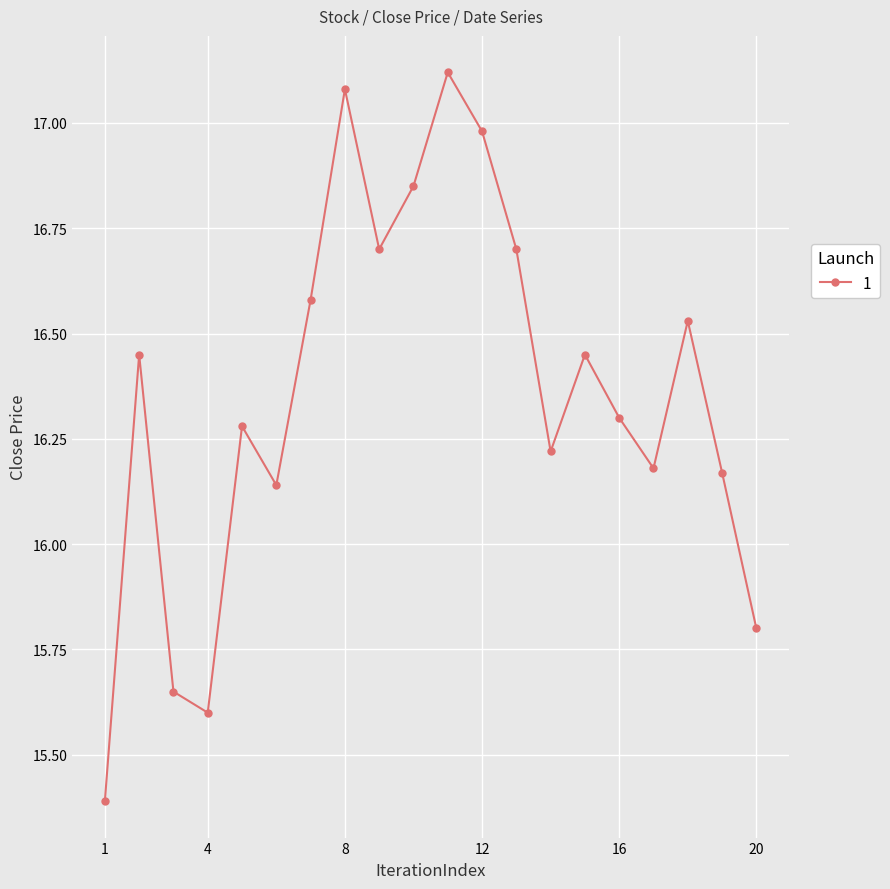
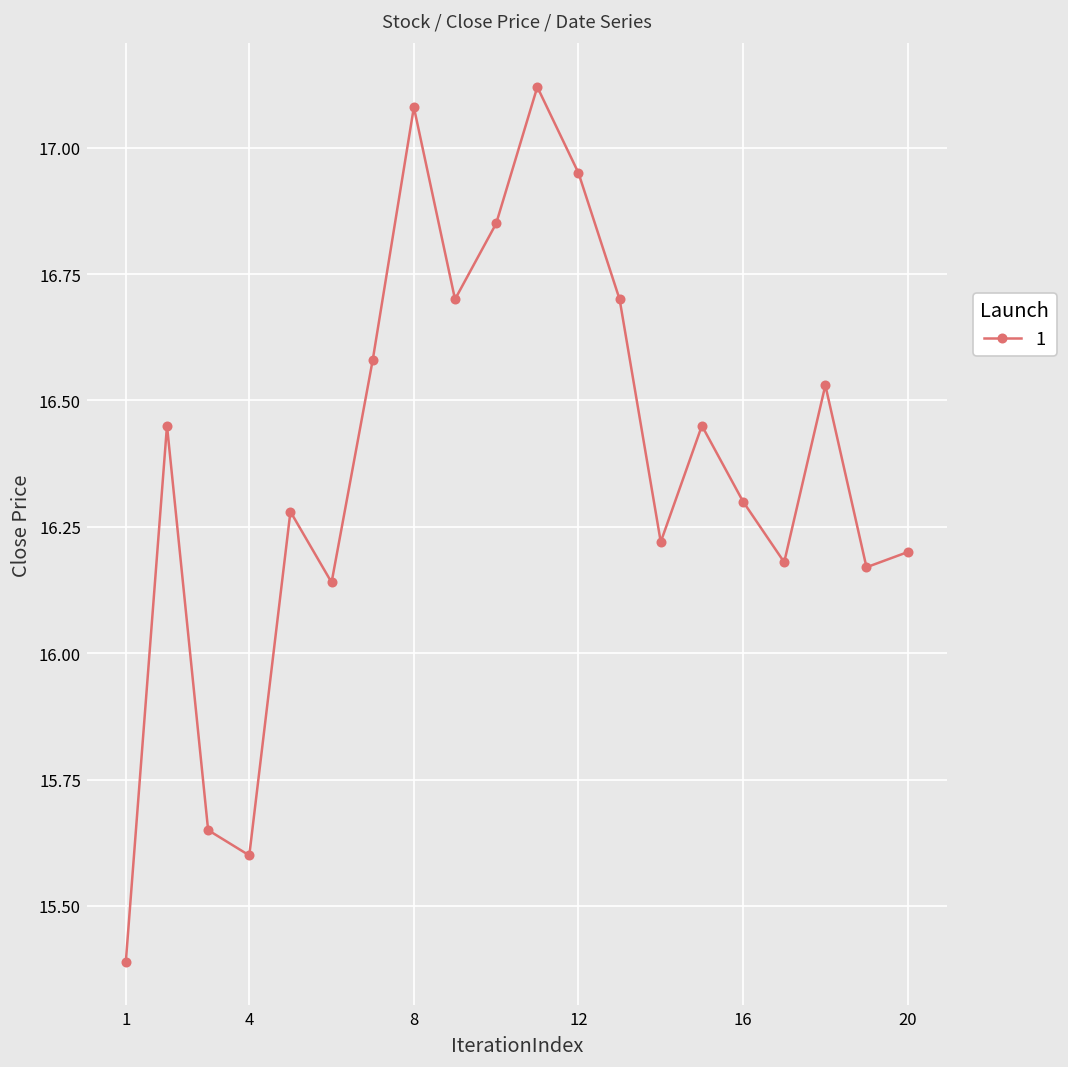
  {
    "1": 15.39,
    "4": 15.60,
    "8": 17.08,
-   "12": 16.98,
+   "12": 16.95,
    "16": 16.30,
-   "20": 15.8
+   "20": 16.2
  }
